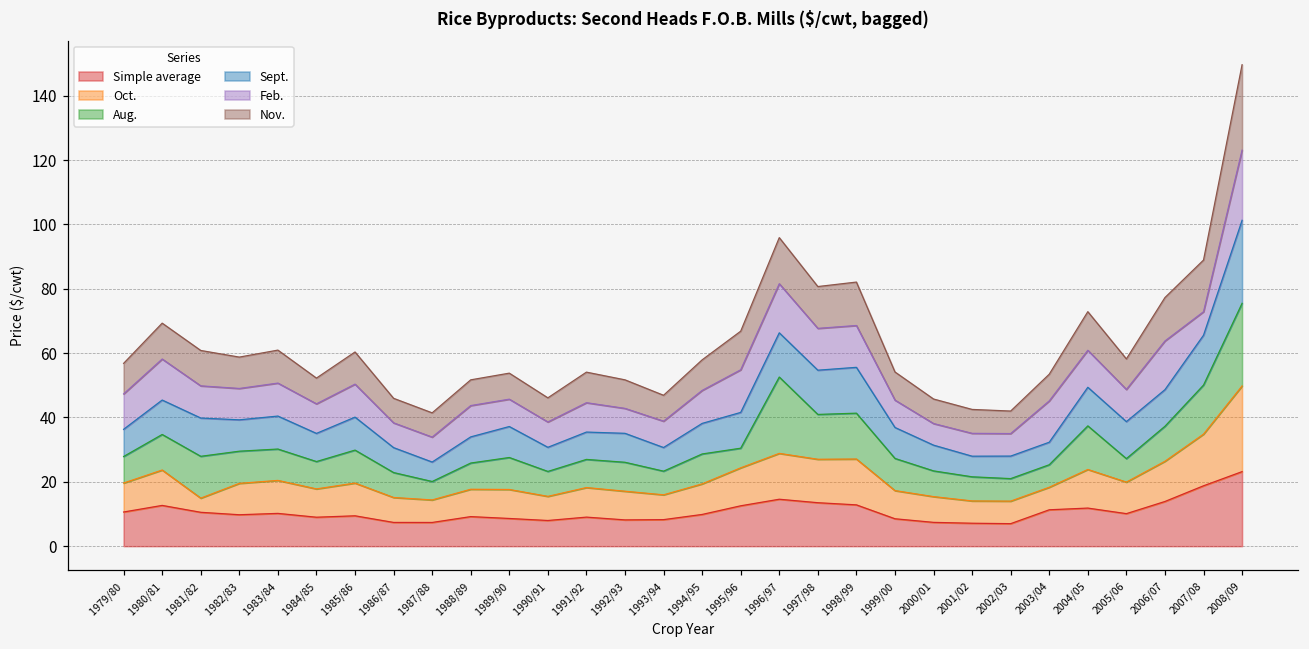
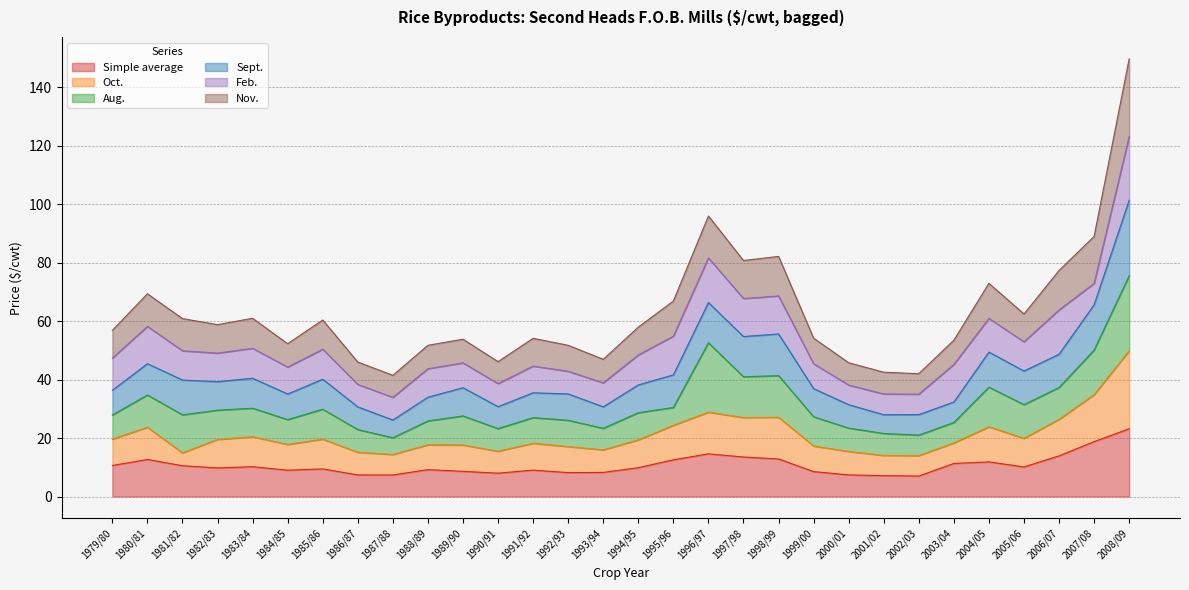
  {
    "Simple average": {
      "1979/80": 11,
      "1980/81": 13,
      "1981/82": 11,
      "1982/83": 10,
      "1983/84": 10,
      "1984/85": 9,
      "1985/86": 9,
      "1986/87": 7,
      "1987/88": 7,
      "1988/89": 9,
      "1989/90": 9,
      "1990/91": 8,
      "1991/92": 9,
      "1992/93": 8,
      "1993/94": 8,
      "1994/95": 10,
      "1995/96": 13,
      "1996/97": 15,
      "1997/98": 14,
      "1998/99": 13,
      "1999/00": 9,
      "2000/01": 7,
      "2001/02": 7,
      "2002/03": 7,
      "2003/04": 11,
      "2004/05": 12,
      "2005/06": 10,
      "2006/07": 14,
      "2007/08": 19,
      "2008/09": 23
    },
    "Oct.": {
      "1979/80": 9,
      "1980/81": 11,
      "1981/82": 4,
      "1982/83": 10,
      "1983/84": 10,
      "1984/85": 9,
      "1985/86": 10,
      "1986/87": 8,
      "1987/88": 7,
      "1988/89": 8,
      "1989/90": 9,
      "1990/91": 8,
      "1991/92": 9,
      "1992/93": 9,
      "1993/94": 8,
      "1994/95": 10,
      "1995/96": 12,
      "1996/97": 14,
      "1997/98": 13,
      "1998/99": 14,
      "1999/00": 9,
      "2000/01": 8,
      "2001/02": 7,
      "2002/03": 7,
      "2003/04": 7,
      "2004/05": 12,
      "2005/06": 10,
      "2006/07": 13,
      "2007/08": 16,
      "2008/09": 27
    },
    "Aug.": {
      "1979/80": 8,
      "1980/81": 11,
      "1981/82": 13,
      "1982/83": 10,
      "1983/84": 10,
      "1984/85": 9,
      "1985/86": 10,
      "1986/87": 8,
      "1987/88": 6,
      "1988/89": 8,
      "1989/90": 10,
      "1990/91": 8,
      "1991/92": 9,
      "1992/93": 9,
      "1993/94": 7,
      "1994/95": 9,
      "1995/96": 6,
      "1996/97": 24,
      "1997/98": 14,
      "1998/99": 14,
      "1999/00": 10,
      "2000/01": 8,
      "2001/02": 8,
      "2002/03": 7,
      "2003/04": 7,
      "2004/05": 14,
-     "2005/06": 7,
+     "2005/06": 12,
      "2006/07": 11,
      "2007/08": 15,
      "2008/09": 26
    },
    "Sept.": {
      "1979/80": 8,
      "1980/81": 11,
      "1981/82": 12,
      "1982/83": 10,
      "1983/84": 10,
      "1984/85": 9,
      "1985/86": 10,
      "1986/87": 8,
      "1987/88": 6,
      "1988/89": 8,
      "1989/90": 10,
      "1990/91": 8,
      "1991/92": 9,
      "1992/93": 9,
      "1993/94": 7,
      "1994/95": 9,
      "1995/96": 11,
      "1996/97": 14,
      "1997/98": 14,
      "1998/99": 14,
      "1999/00": 10,
      "2000/01": 8,
      "2001/02": 6,
      "2002/03": 7,
      "2003/04": 7,
      "2004/05": 12,
      "2005/06": 12,
      "2006/07": 11,
      "2007/08": 15,
      "2008/09": 26
    },
    "Feb.": {
      "1979/80": 11,
      "1980/81": 13,
      "1981/82": 10,
      "1982/83": 10,
      "1983/84": 10,
      "1984/85": 9,
      "1985/86": 10,
      "1986/87": 8,
      "1987/88": 8,
      "1988/89": 10,
      "1989/90": 9,
      "1990/91": 8,
      "1991/92": 9,
      "1992/93": 8,
      "1993/94": 8,
      "1994/95": 10,
      "1995/96": 13,
      "1996/97": 15,
      "1997/98": 13,
      "1998/99": 13,
      "1999/00": 9,
      "2000/01": 7,
      "2001/02": 7,
      "2002/03": 7,
      "2003/04": 13,
      "2004/05": 12,
      "2005/06": 10,
      "2006/07": 15,
      "2007/08": 7,
      "2008/09": 22
    },
    "Nov.": {
      "1979/80": 10,
      "1980/81": 11,
      "1981/82": 11,
      "1982/83": 10,
      "1983/84": 10,
      "1984/85": 8,
      "1985/86": 10,
      "1986/87": 8,
      "1987/88": 8,
      "1988/89": 8,
      "1989/90": 8,
      "1990/91": 8,
      "1991/92": 10,
      "1992/93": 9,
      "1993/94": 8,
      "1994/95": 10,
      "1995/96": 12,
      "1996/97": 14,
      "1997/98": 13,
      "1998/99": 14,
      "1999/00": 9,
      "2000/01": 8,
      "2001/02": 7,
      "2002/03": 7,
      "2003/04": 8,
      "2004/05": 12,
      "2005/06": 10,
      "2006/07": 13,
      "2007/08": 16,
      "2008/09": 27
    }
  }
